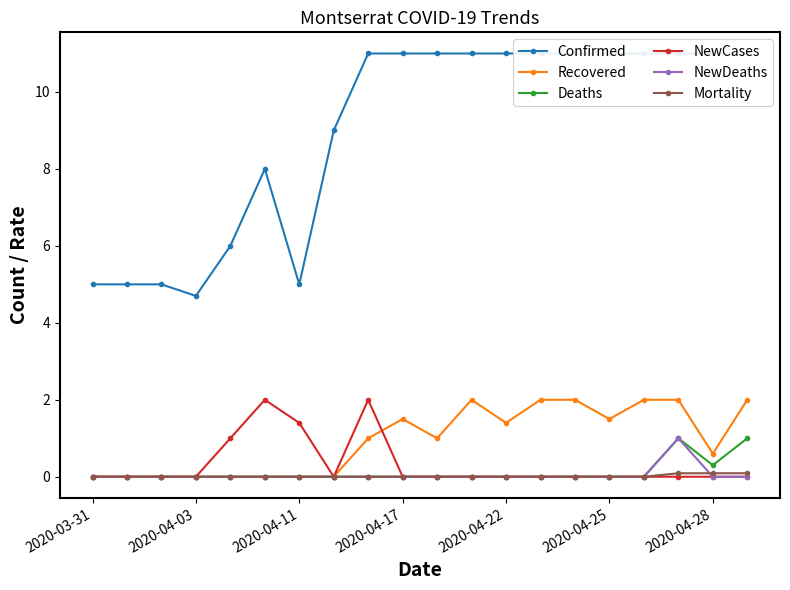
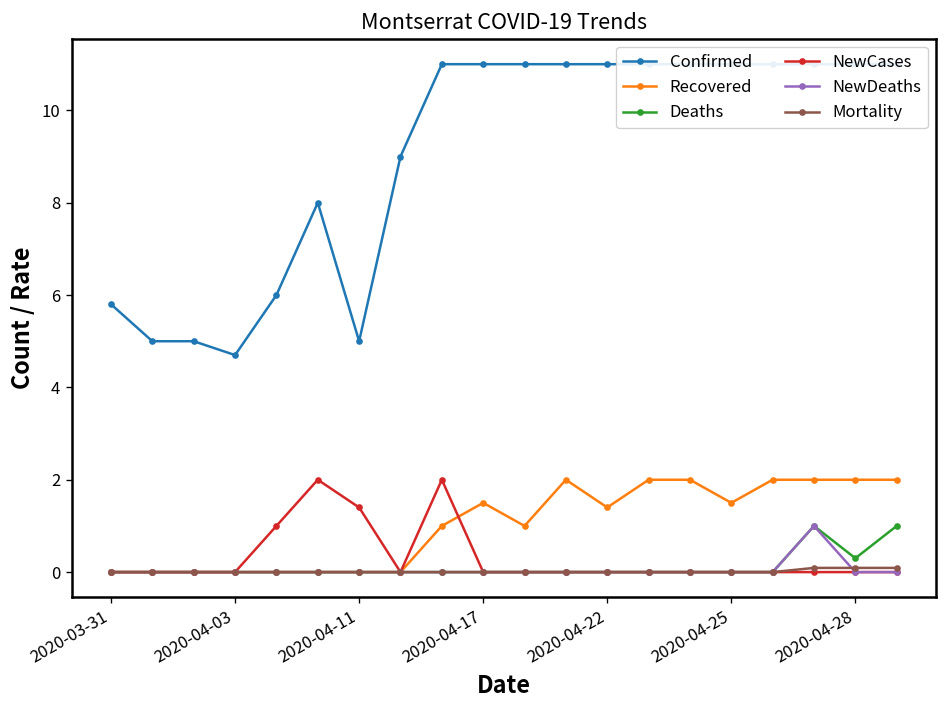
  {
    "Confirmed": {
-     "2020-03-31": 5.0,
+     "2020-03-31": 5.8,
      "2020-04-03": 4.7,
      "2020-04-11": 5.0,
      "2020-04-17": 11.0,
      "2020-04-22": 11.0
    },
    "Recovered": {
      "2020-04-17": 1.5,
      "2020-04-22": 1.4,
      "2020-04-25": 1.5,
-     "2020-04-28": 0.6
+     "2020-04-28": 2.0
    },
    "Deaths": {
      "2020-04-28": 0.3
    },
    "NewCases": {
      "2020-04-11": 1.4
    },
    "Mortality": {
      "2020-04-28": 0.1
    }
  }
